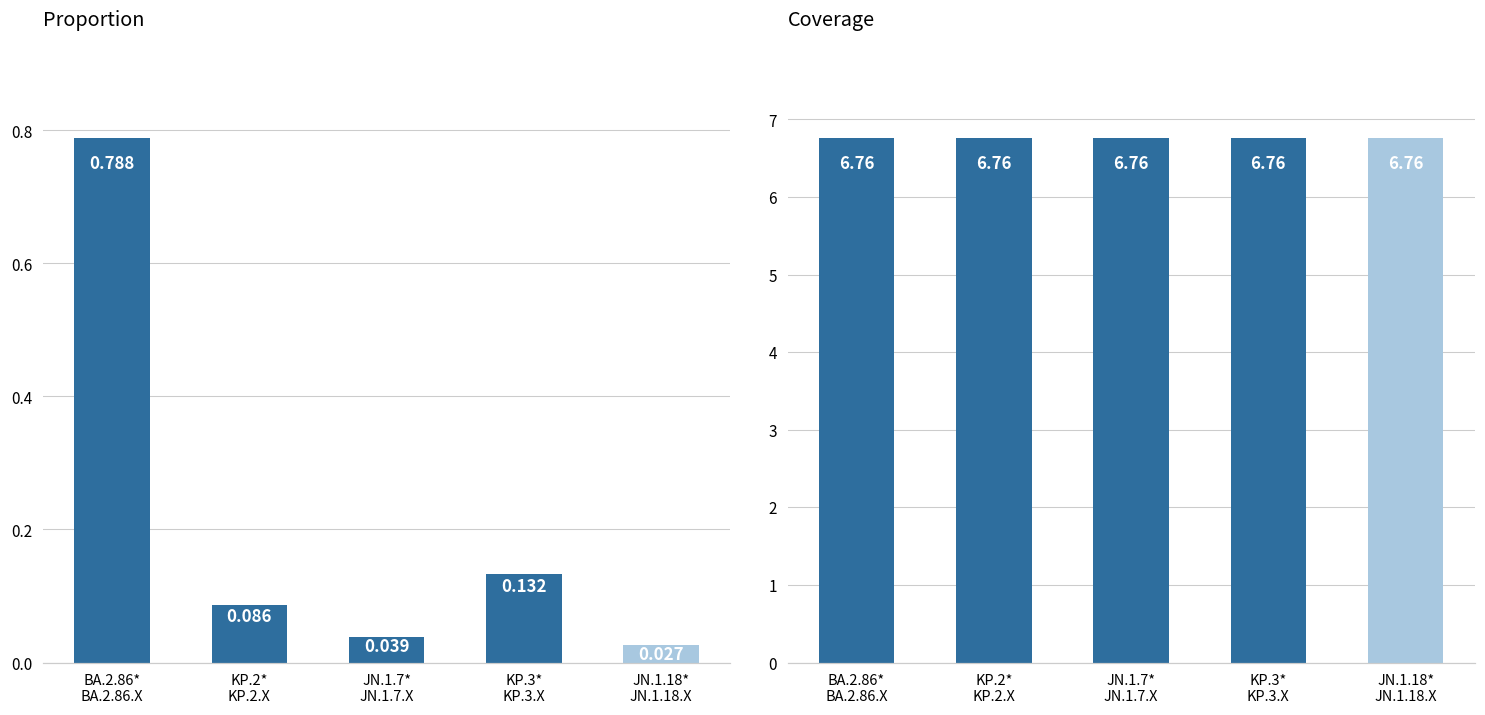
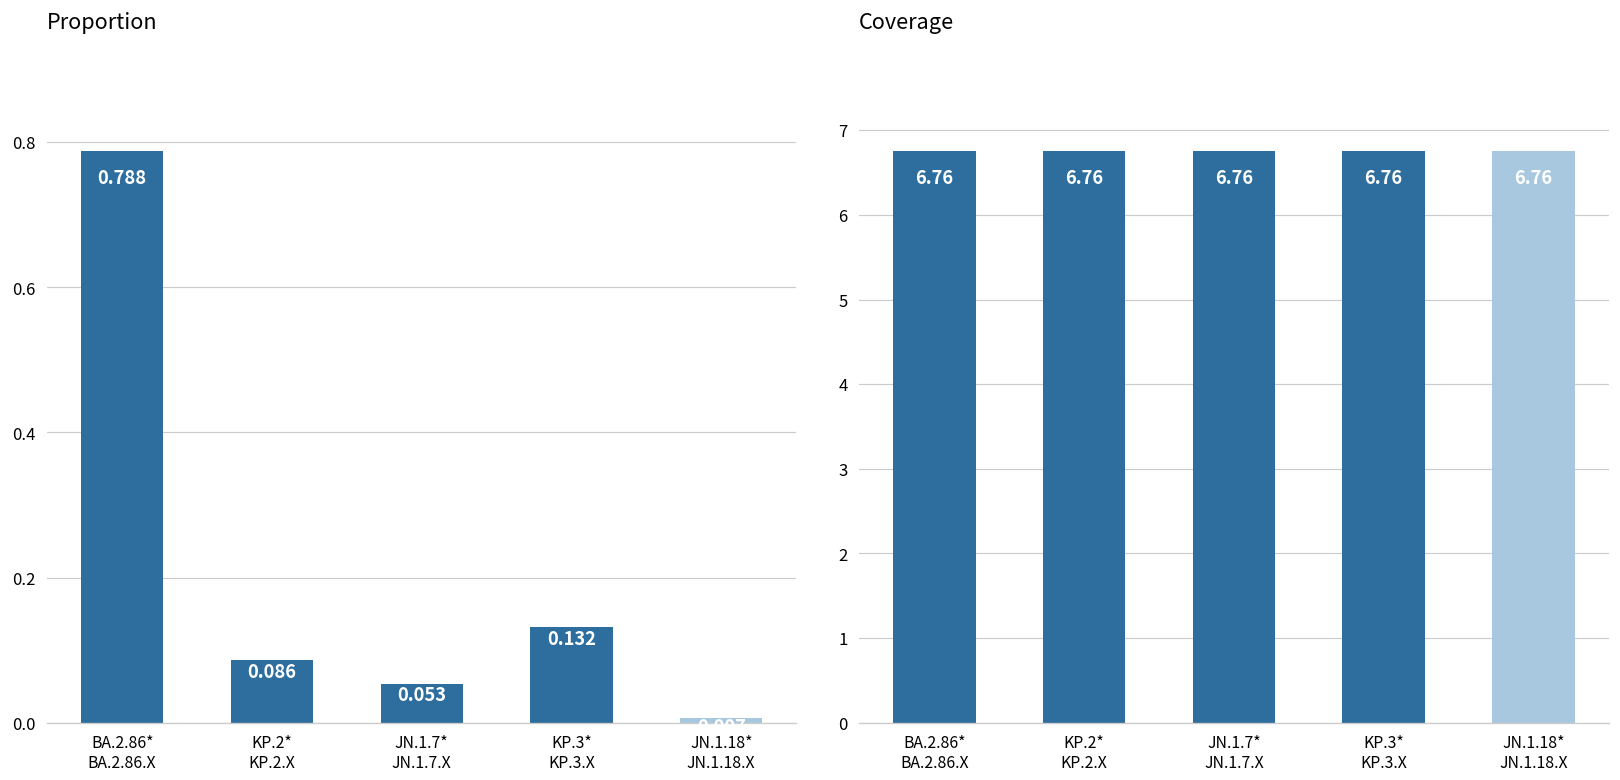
  {
    "Proportion": {
      "BA.2.86* BA.2.86.X": 0.788,
      "KP.2* KP.2.X": 0.086,
-     "JN.1.7* JN.1.7.X": 0.039,
+     "JN.1.7* JN.1.7.X": 0.053,
      "KP.3* KP.3.X": 0.132,
-     "JN.1.18* JN.1.18.X": 0.03
+     "JN.1.18* JN.1.18.X": 0.01
    },
    "Coverage": {
      "BA.2.86* BA.2.86.X": 6.76,
      "KP.2* KP.2.X": 6.76,
      "JN.1.7* JN.1.7.X": 6.76,
      "KP.3* KP.3.X": 6.76,
      "JN.1.18* JN.1.18.X": 6.76
    }
  }
